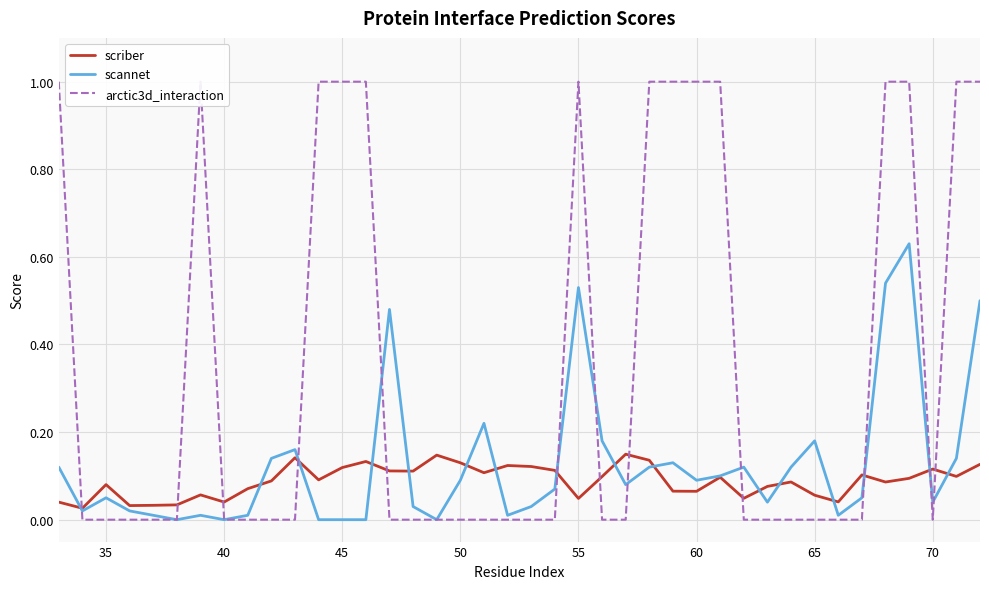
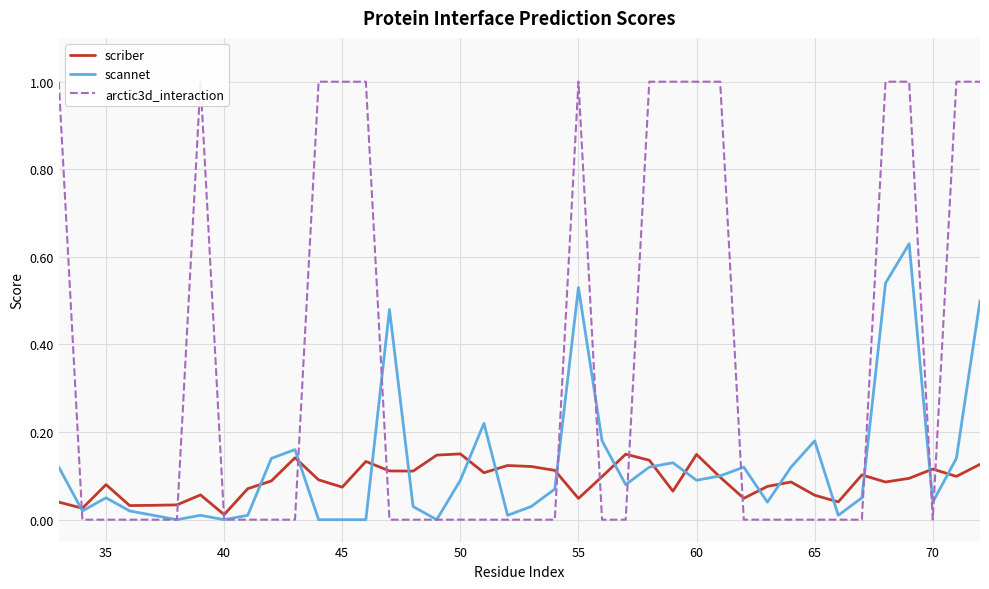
  {
    "scriber": {
      "35": 0.08,
-     "40": 0.04,
-     "45": 0.12,
-     "50": 0.13,
+     "40": 0.01,
+     "45": 0.07,
+     "50": 0.15,
      "55": 0.05,
-     "60": 0.06,
+     "60": 0.15,
      "65": 0.06,
      "70": 0.12
    },
    "scannet": {
      "35": 0.05,
      "45": 0.00,
      "50": 0.09,
      "55": 0.53,
      "60": 0.09,
      "65": 0.18,
      "70": 0.04
    },
    "arctic3d_interaction": {
      "35": 0.00,
      "45": 1.00,
      "50": 0.00,
      "55": 1.00,
      "60": 1.00,
      "65": 0.00,
      "70": 0.00
    }
  }
